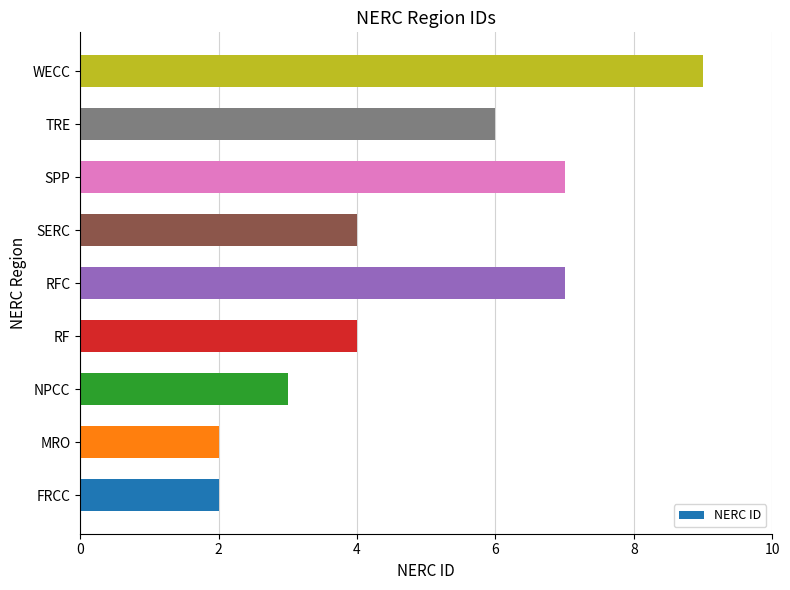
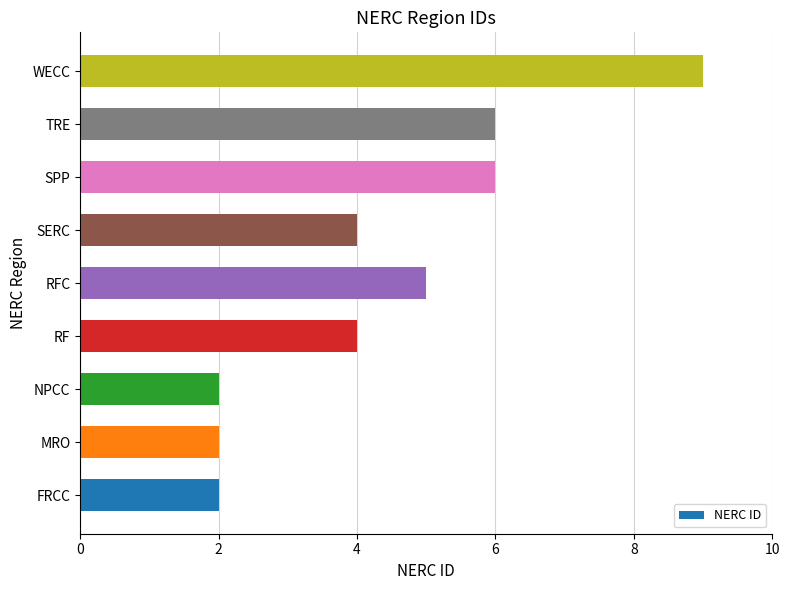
  {
    "WECC": 9,
    "TRE": 6,
-   "SPP": 7,
+   "SPP": 6,
    "SERC": 4,
-   "RFC": 7,
+   "RFC": 5,
    "RF": 4,
-   "NPCC": 3,
+   "NPCC": 2,
    "MRO": 2,
    "FRCC": 2
  }
